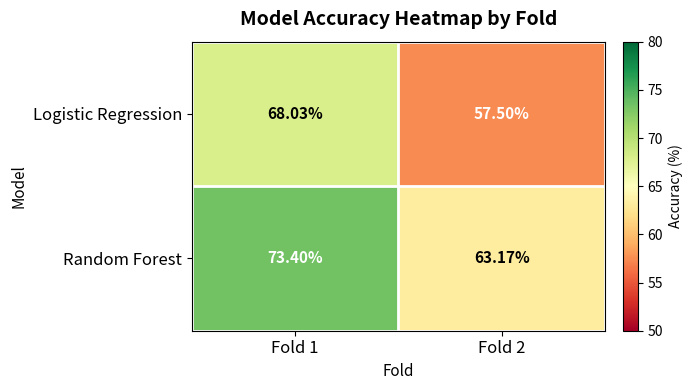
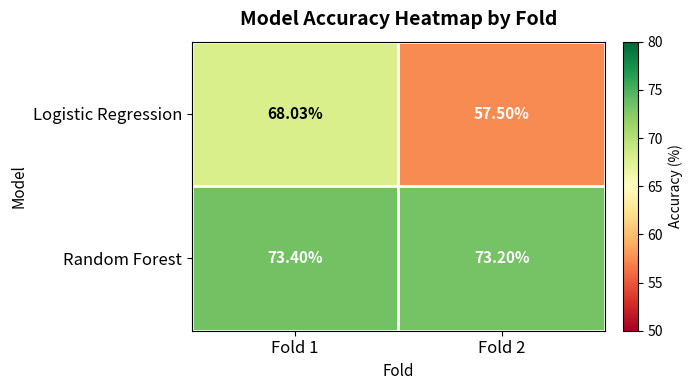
  {
    "Logistic Regression": {
      "Fold 1": "68.03%",
      "Fold 2": "57.50%"
    },
    "Random Forest": {
      "Fold 1": "73.40%",
-     "Fold 2": "63.17%"
+     "Fold 2": "73.20%"
    }
  }
